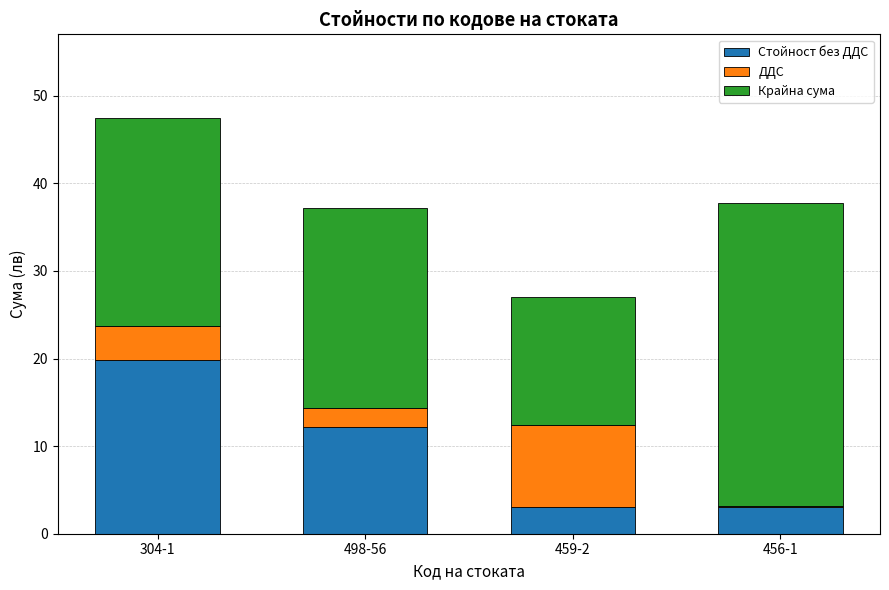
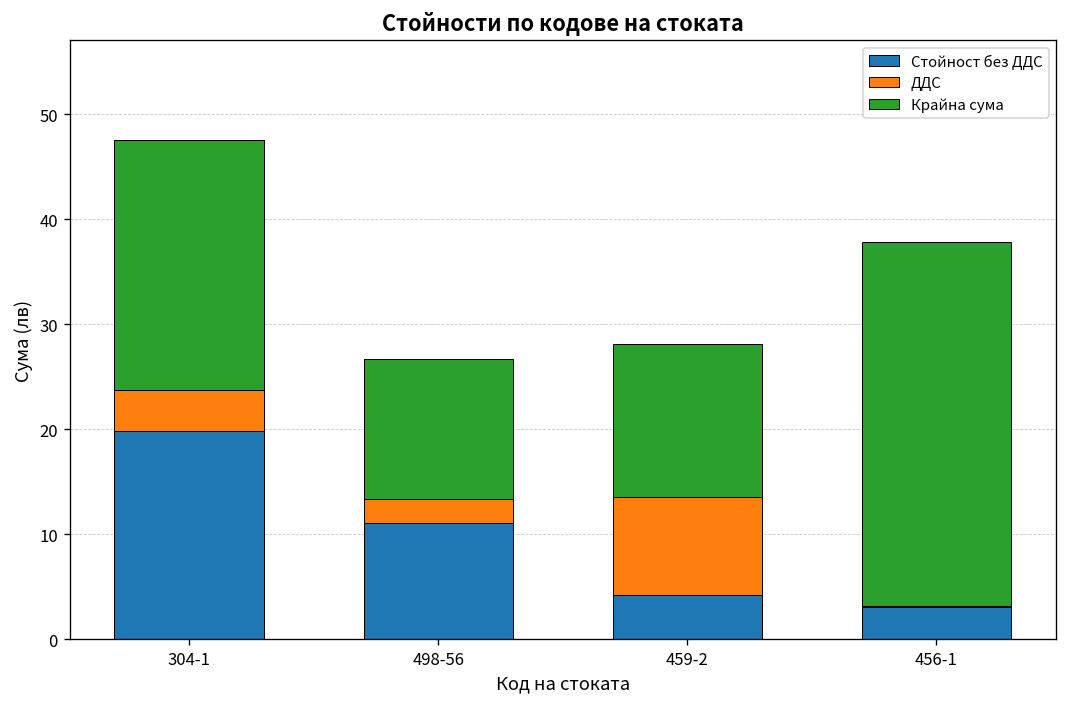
  {
    "Стойност без ДДС": {
      "304-1": 20,
-     "498-56": 12,
-     "459-2": 3,
+     "498-56": 11,
+     "459-2": 4,
      "456-1": 3
    },
    "ДДС": {
      "304-1": 4,
      "498-56": 2,
      "459-2": 9
    },
    "Крайна сума": {
      "304-1": 24,
-     "498-56": 23,
+     "498-56": 13,
      "459-2": 15,
      "456-1": 35
    }
  }
